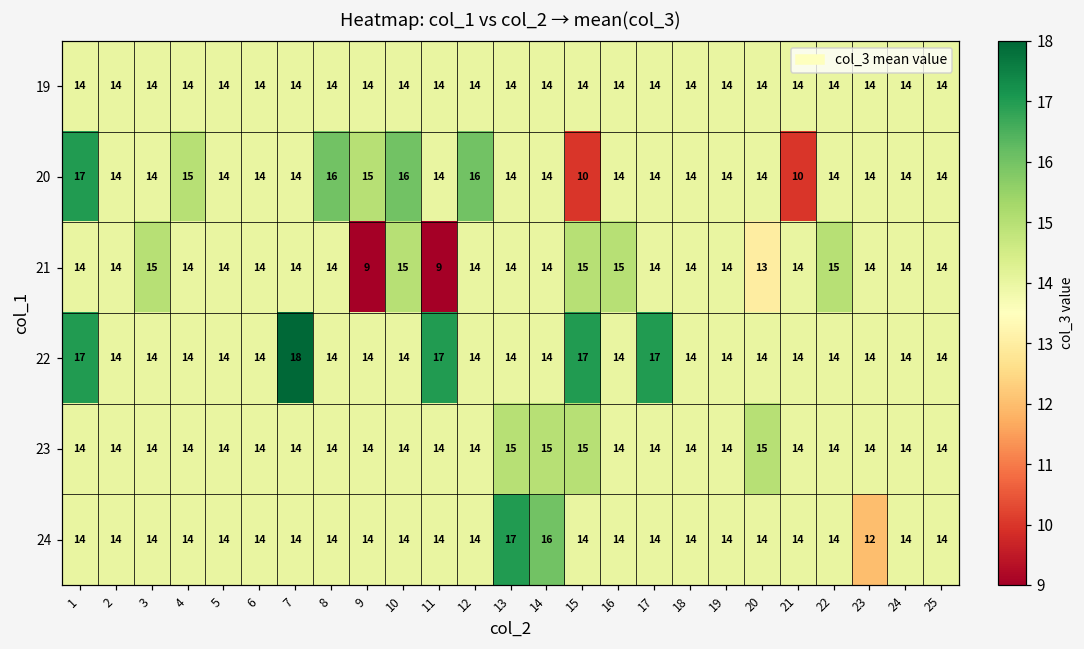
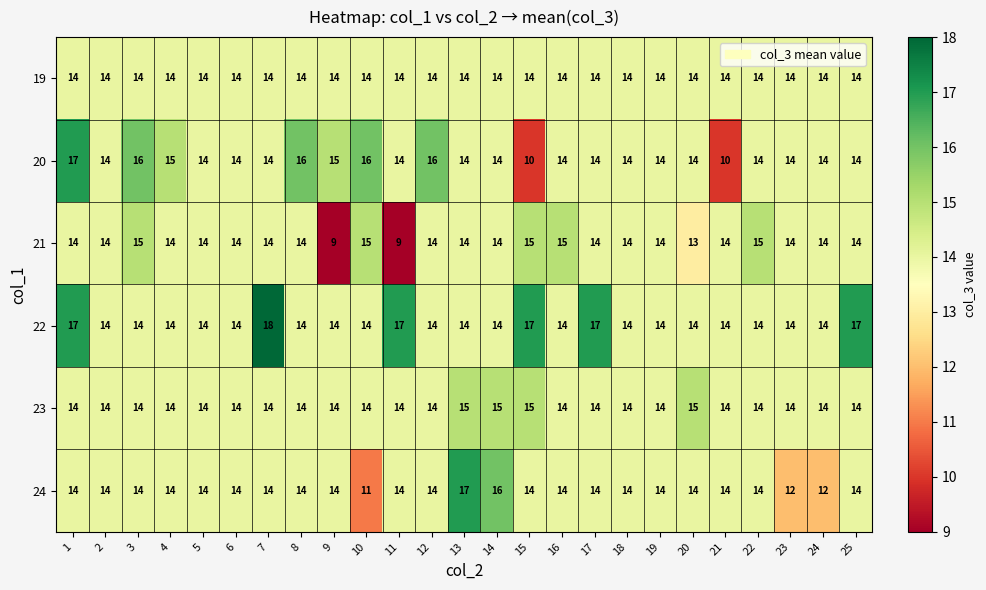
  {
    "19": {
      "1": 14,
      "2": 14,
      "3": 14,
      "4": 14,
      "5": 14,
      "6": 14,
      "7": 14,
      "8": 14,
      "9": 14,
      "10": 14,
      "11": 14,
      "12": 14,
      "13": 14,
      "14": 14,
      "15": 14,
      "16": 14,
      "17": 14,
      "18": 14,
      "19": 14,
      "20": 14,
      "21": 14,
      "22": 14,
      "23": 14,
      "24": 14,
      "25": 14
    },
    "20": {
      "1": 17,
      "2": 14,
-     "3": 14,
+     "3": 16,
      "4": 15,
      "5": 14,
      "6": 14,
      "7": 14,
      "8": 16,
      "9": 15,
      "10": 16,
      "11": 14,
      "12": 16,
      "13": 14,
      "14": 14,
      "15": 10,
      "16": 14,
      "17": 14,
      "18": 14,
      "19": 14,
      "20": 14,
      "21": 10,
      "22": 14,
      "23": 14,
      "24": 14,
      "25": 14
    },
    "21": {
      "1": 14,
      "2": 14,
      "3": 15,
      "4": 14,
      "5": 14,
      "6": 14,
      "7": 14,
      "8": 14,
      "9": 9,
      "10": 15,
      "11": 9,
      "12": 14,
      "13": 14,
      "14": 14,
      "15": 15,
      "16": 15,
      "17": 14,
      "18": 14,
      "19": 14,
      "20": 13,
      "21": 14,
      "22": 15,
      "23": 14,
      "24": 14,
      "25": 14
    },
    "22": {
      "1": 17,
      "2": 14,
      "3": 14,
      "4": 14,
      "5": 14,
      "6": 14,
      "7": 18,
      "8": 14,
      "9": 14,
      "10": 14,
      "11": 17,
      "12": 14,
      "13": 14,
      "14": 14,
      "15": 17,
      "16": 14,
      "17": 17,
      "18": 14,
      "19": 14,
      "20": 14,
      "21": 14,
      "22": 14,
      "23": 14,
      "24": 14,
-     "25": 14
+     "25": 17
    },
    "23": {
      "1": 14,
      "2": 14,
      "3": 14,
      "4": 14,
      "5": 14,
      "6": 14,
      "7": 14,
      "8": 14,
      "9": 14,
      "10": 14,
      "11": 14,
      "12": 14,
      "13": 15,
      "14": 15,
      "15": 15,
      "16": 14,
      "17": 14,
      "18": 14,
      "19": 14,
      "20": 15,
      "21": 14,
      "22": 14,
      "23": 14,
      "24": 14,
      "25": 14
    },
    "24": {
      "1": 14,
      "2": 14,
      "3": 14,
      "4": 14,
      "5": 14,
      "6": 14,
      "7": 14,
      "8": 14,
      "9": 14,
-     "10": 14,
+     "10": 11,
      "11": 14,
      "12": 14,
      "13": 17,
      "14": 16,
      "15": 14,
      "16": 14,
      "17": 14,
      "18": 14,
      "19": 14,
      "20": 14,
      "21": 14,
      "22": 14,
      "23": 12,
-     "24": 14,
+     "24": 12,
      "25": 14
    }
  }
